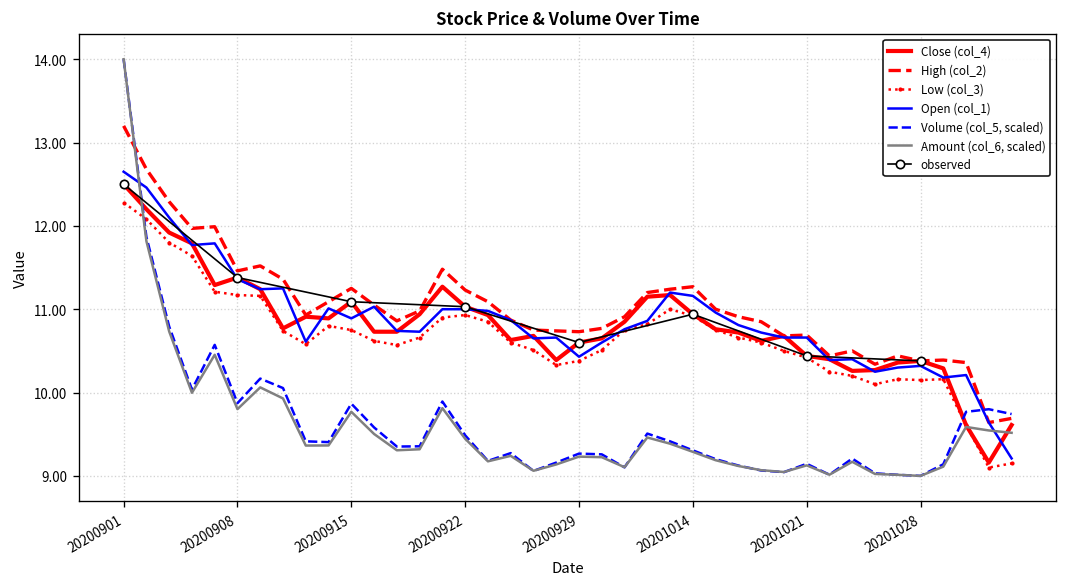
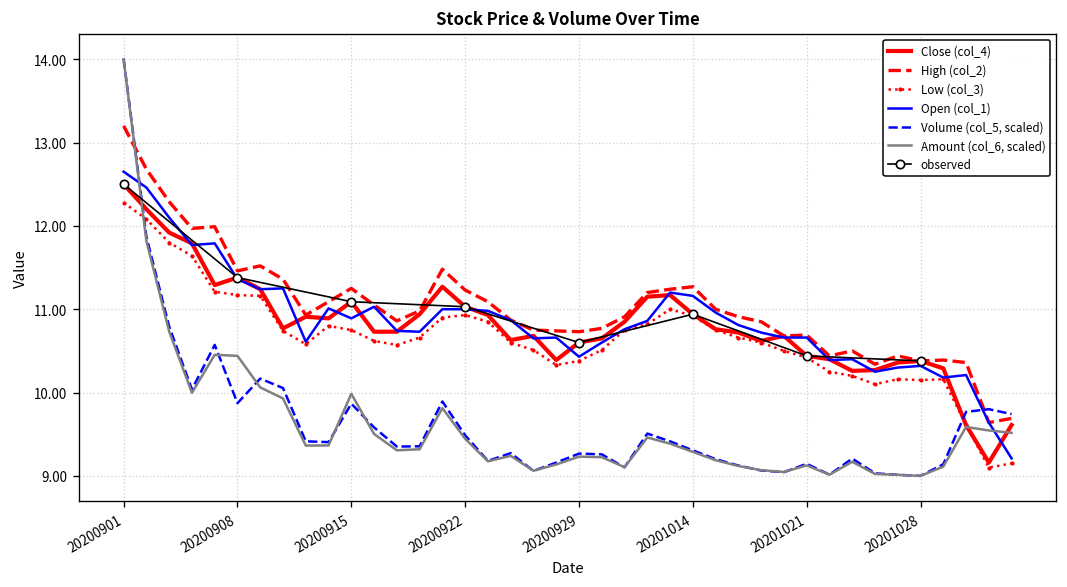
  {
    "Amount (col_6, scaled)": {
-     "20200908": 9.8,
-     "20200915": 9.8,
+     "20200908": 10.4,
+     "20200915": 10.0,
      "20200922": 9.4,
      "20200929": 9.2
    }
  }
